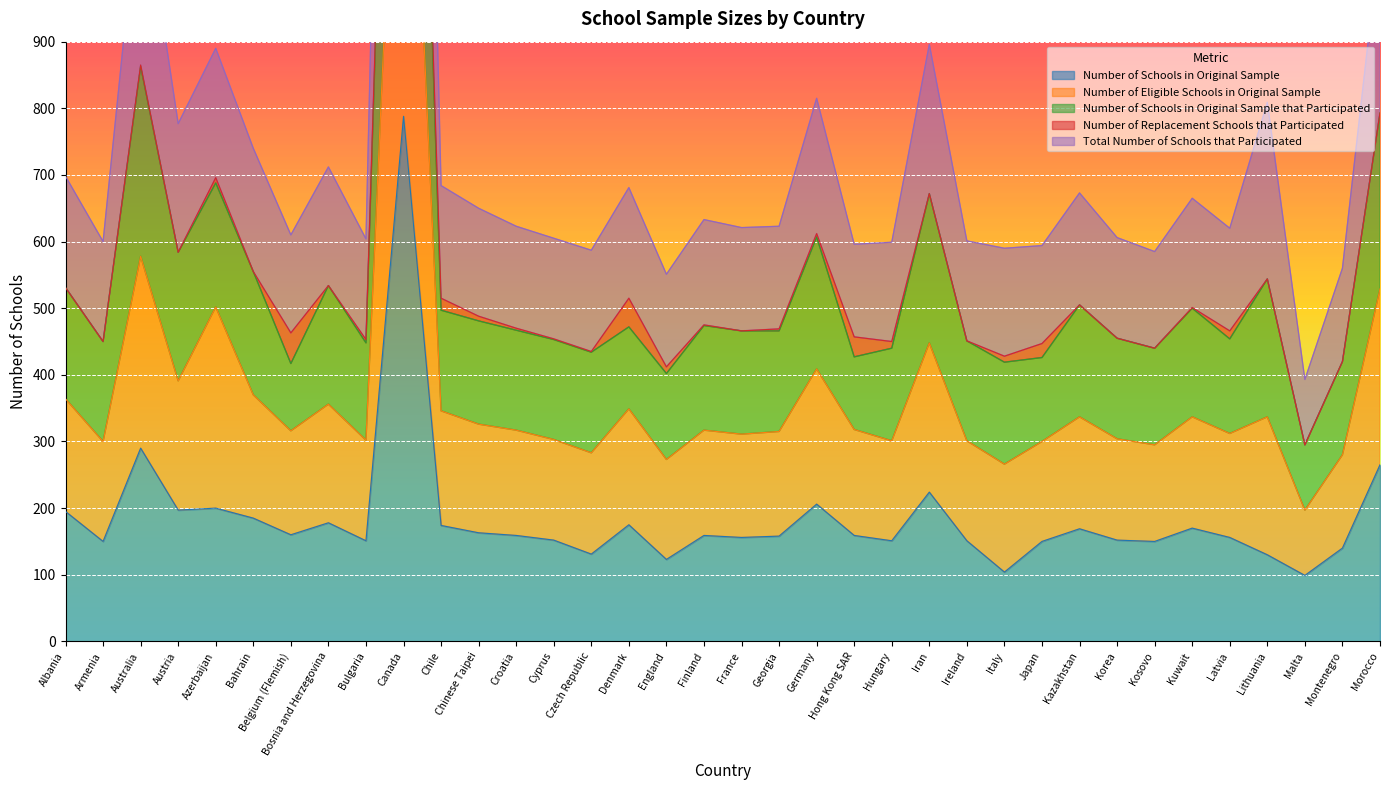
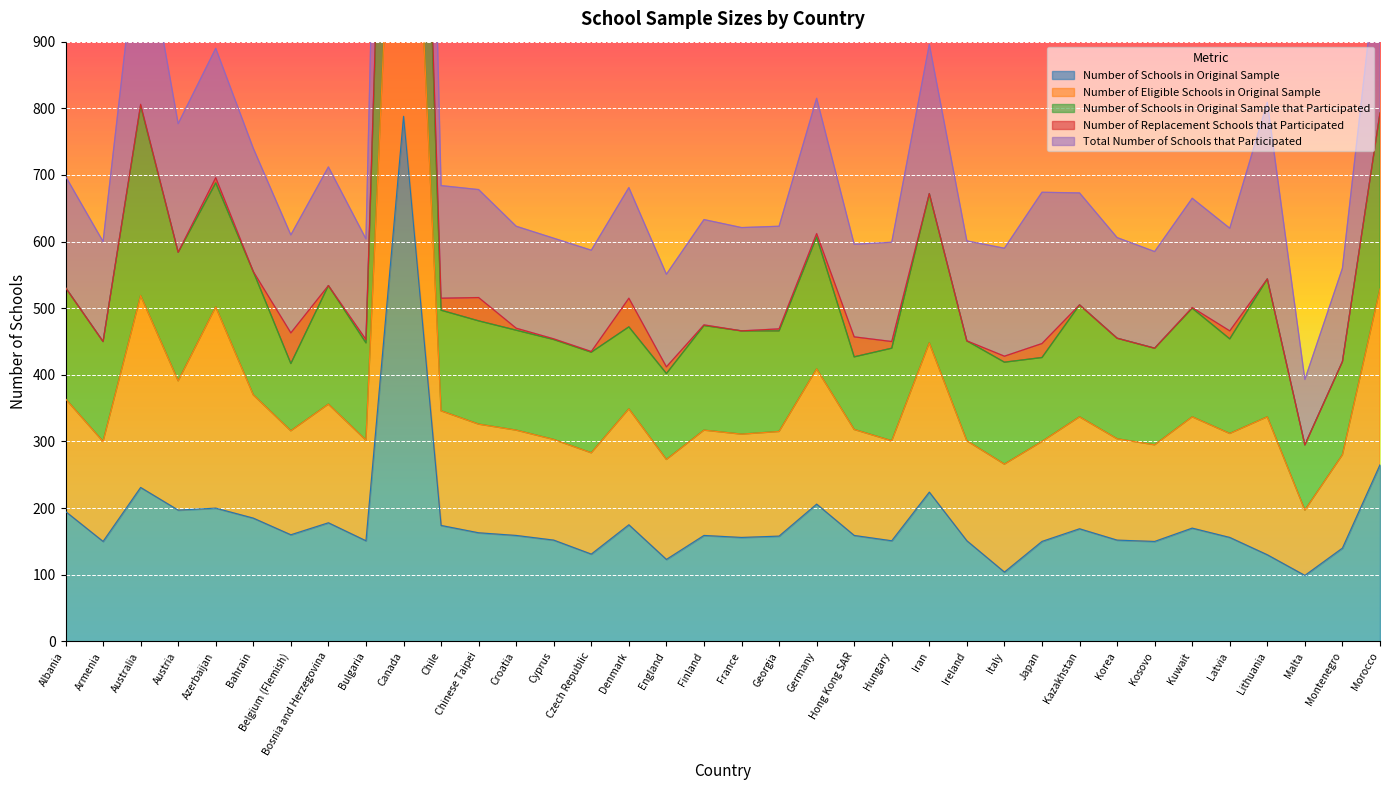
  {
    "Number of Schools in Original Sample": {
      "Albania": 200,
      "Armenia": 150,
-     "Australia": 290,
+     "Australia": 230,
      "Austria": 200,
      "Azerbaijan": 200,
      "Bahrain": 190,
      "Belgium (Flemish)": 160,
      "Bosnia and Herzegovina": 180,
      "Bulgaria": 150,
      "Canada": 790,
      "Chile": 170,
      "Chinese Taipei": 160,
      "Croatia": 160,
      "Cyprus": 150,
      "Czech Republic": 130,
      "Denmark": 180,
      "England": 120,
      "Finland": 160,
      "France": 160,
      "Georgia": 160,
      "Germany": 210,
      "Hong Kong SAR": 160,
      "Hungary": 150,
      "Iran": 220,
      "Ireland": 150,
      "Italy": 100,
      "Japan": 150,
      "Kazakhstan": 170,
      "Korea": 150,
      "Kosovo": 150,
      "Kuwait": 170,
      "Latvia": 160,
      "Lithuania": 130,
      "Malta": 100,
      "Montenegro": 140,
      "Morocco": 270
    },
    "Number of Eligible Schools in Original Sample": {
      "Albania": 170,
      "Armenia": 150,
      "Australia": 290,
      "Austria": 190,
      "Azerbaijan": 300,
      "Bahrain": 190,
      "Belgium (Flemish)": 160,
      "Bosnia and Herzegovina": 180,
      "Bulgaria": 150,
      "Chile": 170,
      "Chinese Taipei": 160,
      "Croatia": 160,
      "Cyprus": 150,
      "Czech Republic": 150,
      "Denmark": 170,
      "England": 150,
      "Finland": 160,
      "France": 160,
      "Georgia": 160,
      "Germany": 200,
      "Hong Kong SAR": 160,
      "Hungary": 150,
      "Iran": 220,
      "Ireland": 150,
      "Italy": 160,
      "Japan": 150,
      "Kazakhstan": 170,
      "Korea": 150,
      "Kosovo": 150,
      "Kuwait": 170,
      "Latvia": 160,
      "Lithuania": 210,
      "Malta": 100,
      "Montenegro": 140,
      "Morocco": 260
    },
    "Number of Schools in Original Sample that Participated": {
      "Azerbaijan": 190,
      "Belgium (Flemish)": 100,
      "Bulgaria": 150,
      "Chile": 150,
      "Chinese Taipei": 160,
      "Denmark": 120,
      "England": 130,
      "Germany": 200,
      "Hong Kong SAR": 110,
      "Hungary": 140,
      "Italy": 150,
      "Japan": 130,
      "Latvia": 140
    },
    "Number of Replacement Schools that Participated": {
      "Azerbaijan": 10,
      "Belgium (Flemish)": 50,
      "Bulgaria": 10,
      "Chile": 20,
-     "Chinese Taipei": 10,
+     "Chinese Taipei": 40,
      "Denmark": 40,
      "England": 10,
      "Germany": 10,
      "Hong Kong SAR": 30,
      "Hungary": 10,
      "Italy": 10,
      "Japan": 20,
      "Latvia": 10
    },
    "Total Number of Schools that Participated": {
      "Albania": 170,
      "Armenia": 150,
      "Austria": 190,
      "Azerbaijan": 190,
      "Bahrain": 190,
      "Belgium (Flemish)": 150,
      "Bosnia and Herzegovina": 180,
      "Bulgaria": 150,
      "Chile": 170,
      "Chinese Taipei": 160,
      "Croatia": 150,
      "Cyprus": 150,
      "Czech Republic": 150,
      "Denmark": 170,
      "England": 140,
      "Finland": 160,
      "France": 160,
      "Georgia": 150,
      "Germany": 200,
      "Hong Kong SAR": 140,
      "Hungary": 150,
      "Iran": 220,
      "Ireland": 150,
      "Italy": 160,
-     "Japan": 150,
+     "Japan": 230,
      "Kazakhstan": 170,
      "Korea": 150,
      "Kosovo": 150,
      "Kuwait": 160,
      "Latvia": 150,
      "Malta": 100,
      "Montenegro": 140
    }
  }
